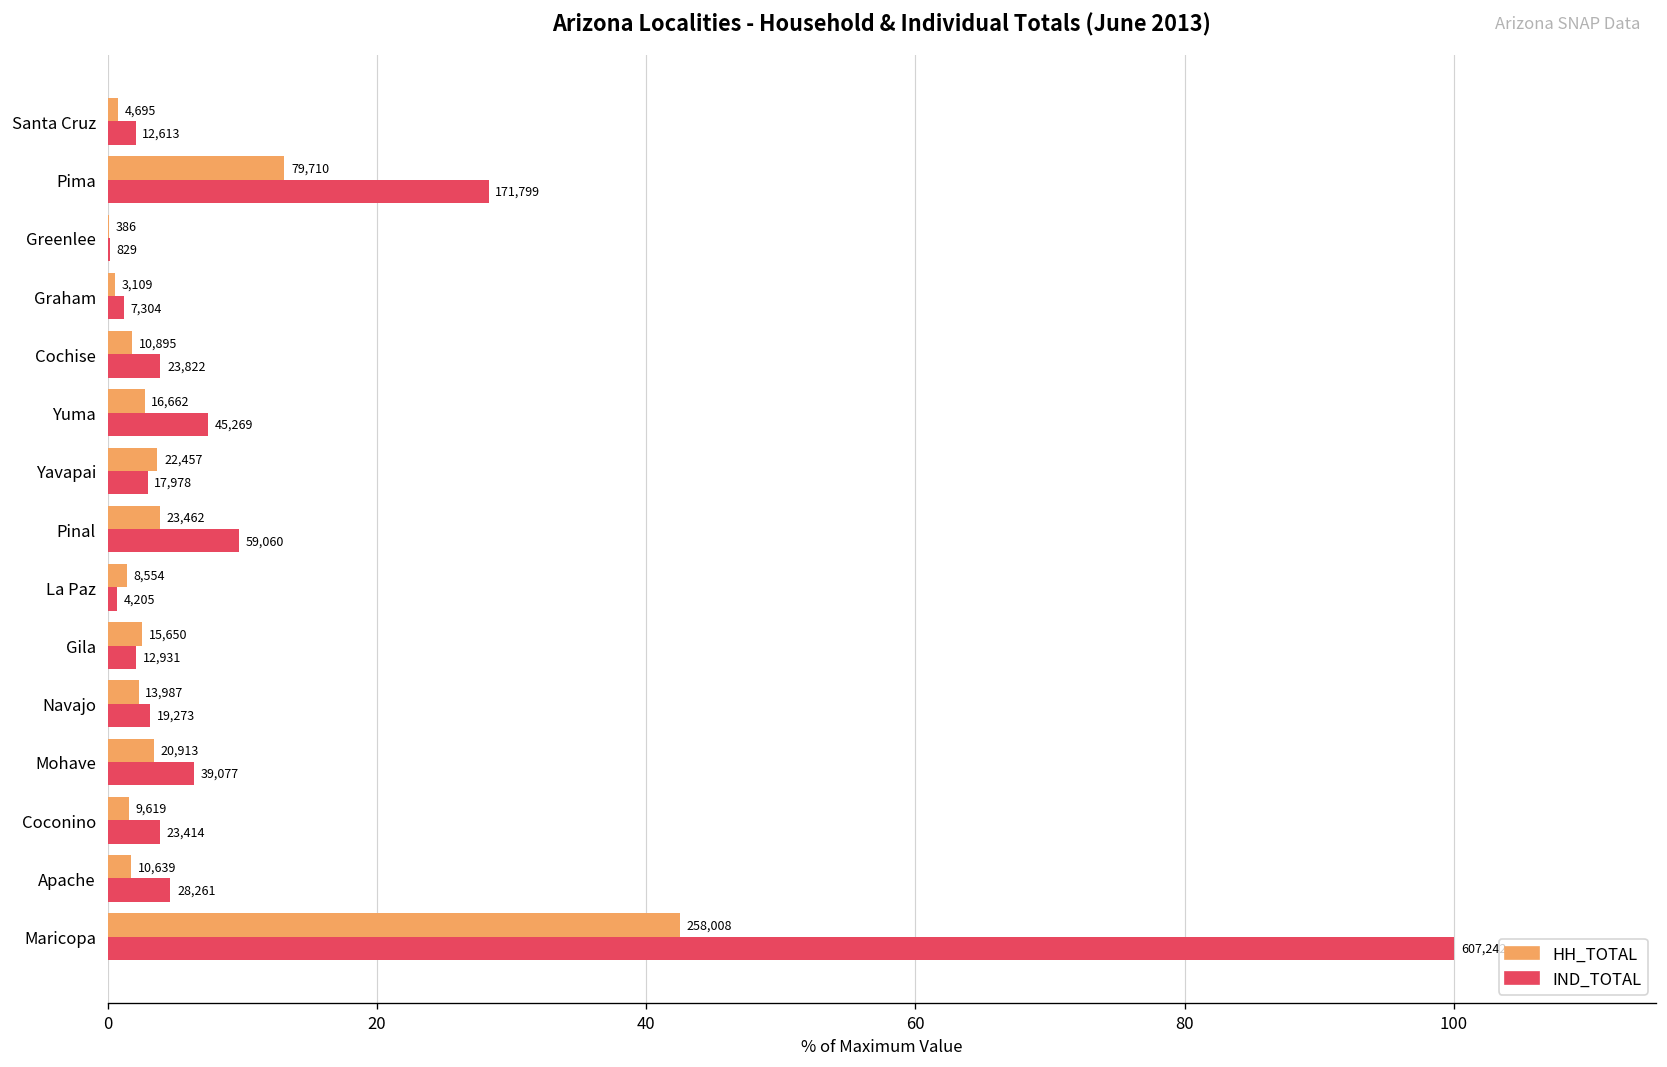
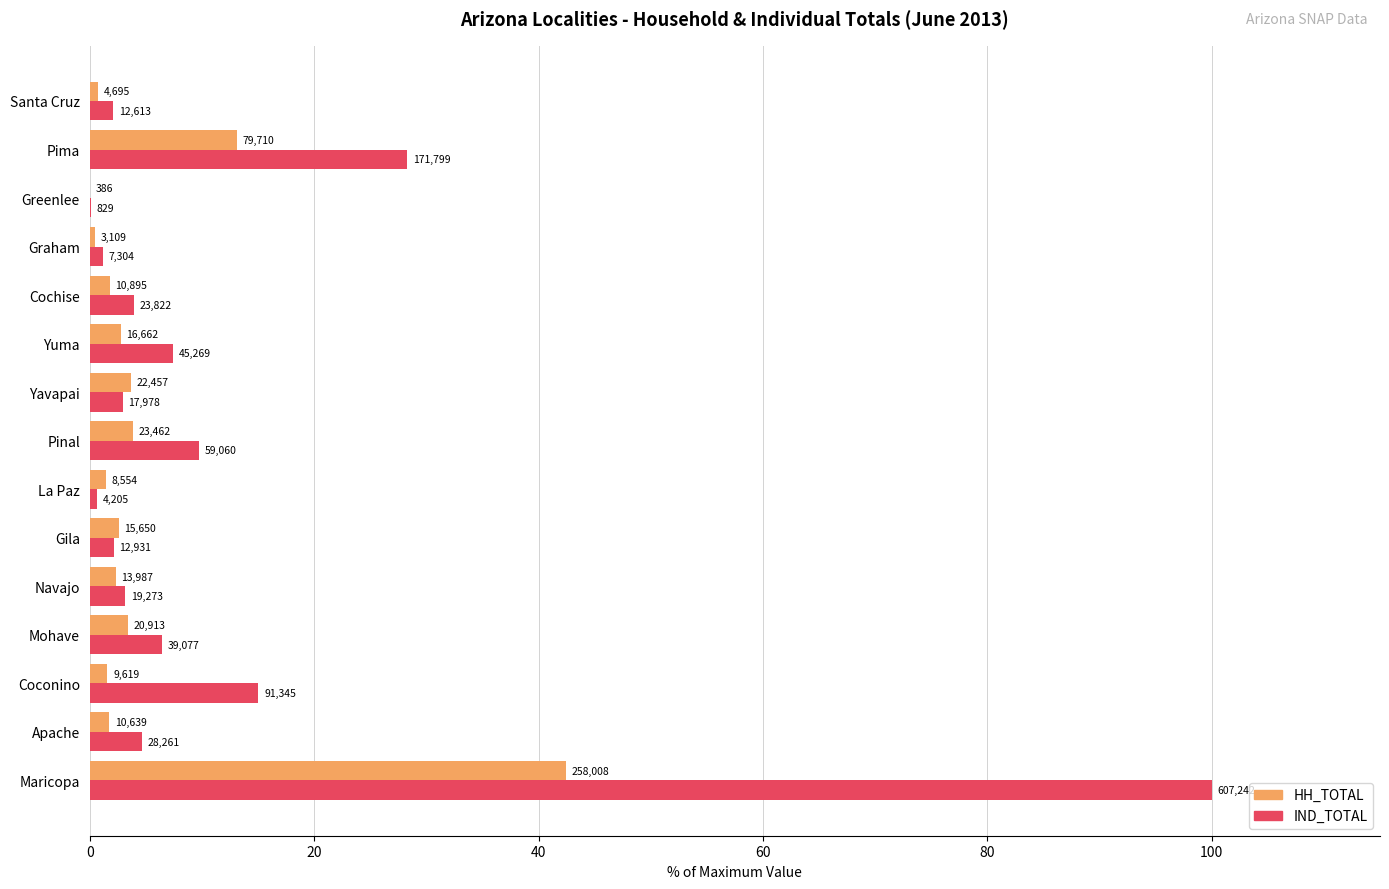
  {
    "IND_TOTAL": {
-     "Coconino": "23,414"
+     "Coconino": "91,345"
    }
  }
